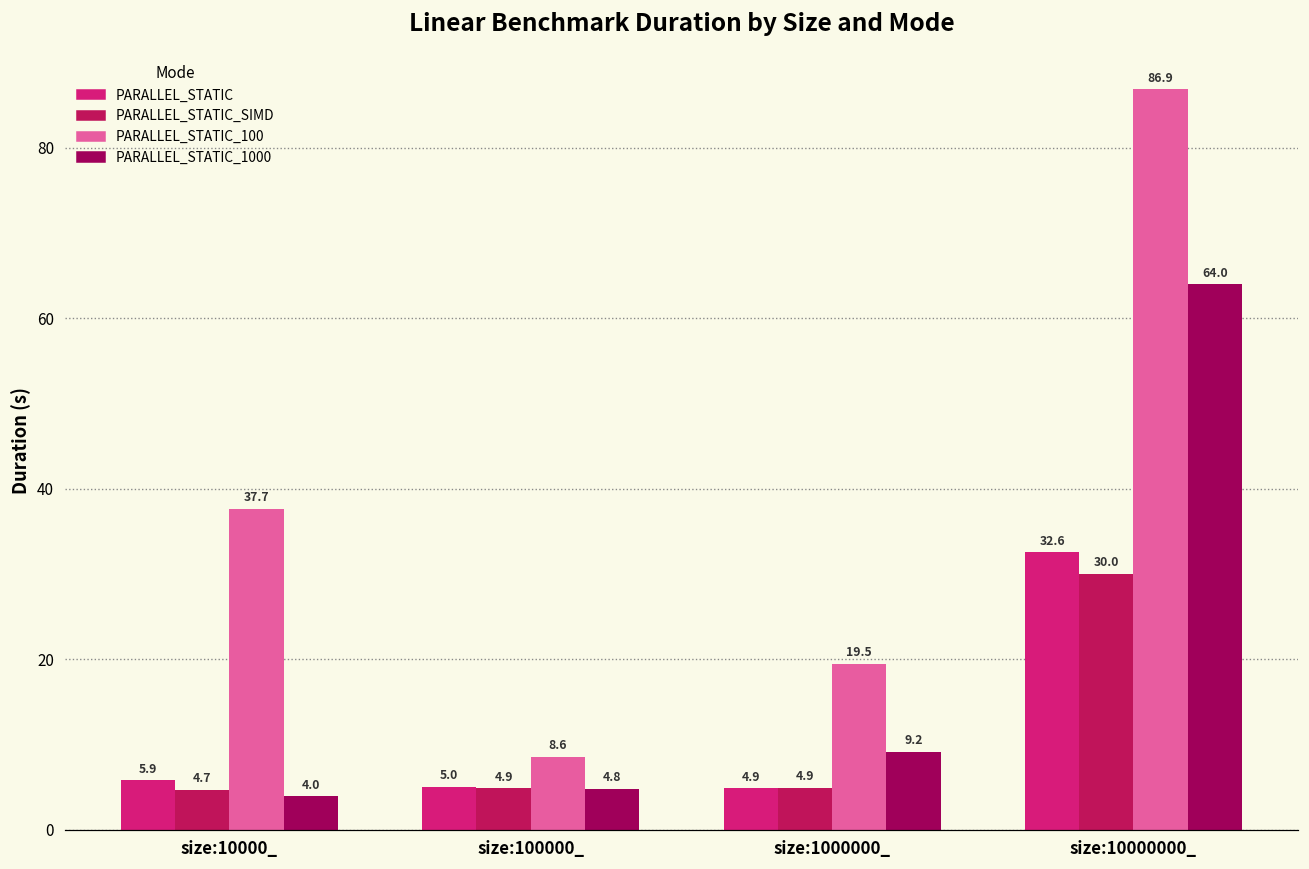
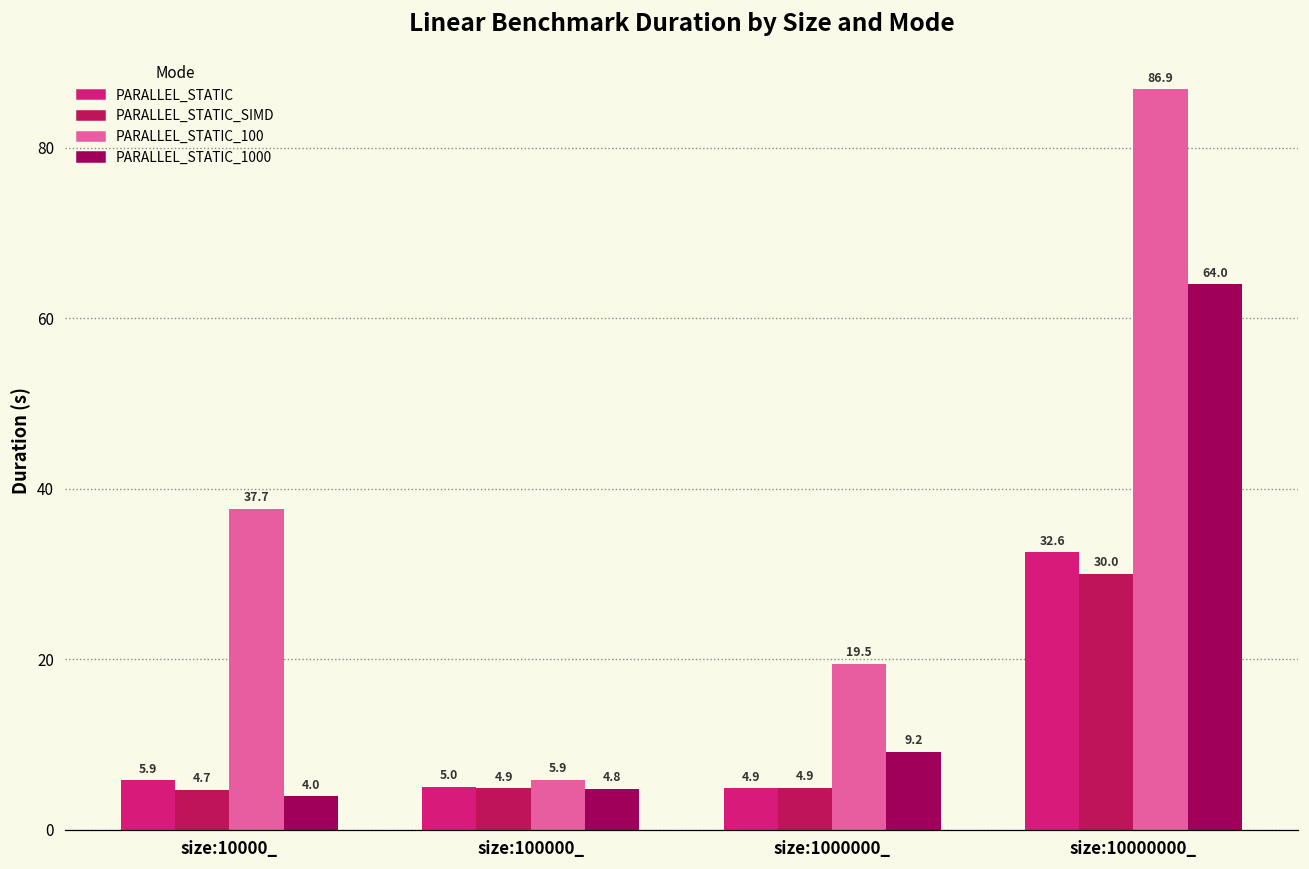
  {
    "PARALLEL_STATIC_100": {
      "size:10000_": 37.7,
-     "size:100000_": 8.6,
+     "size:100000_": 5.9,
      "size:1000000_": 19.5,
      "size:10000000_": 86.9
    }
  }
